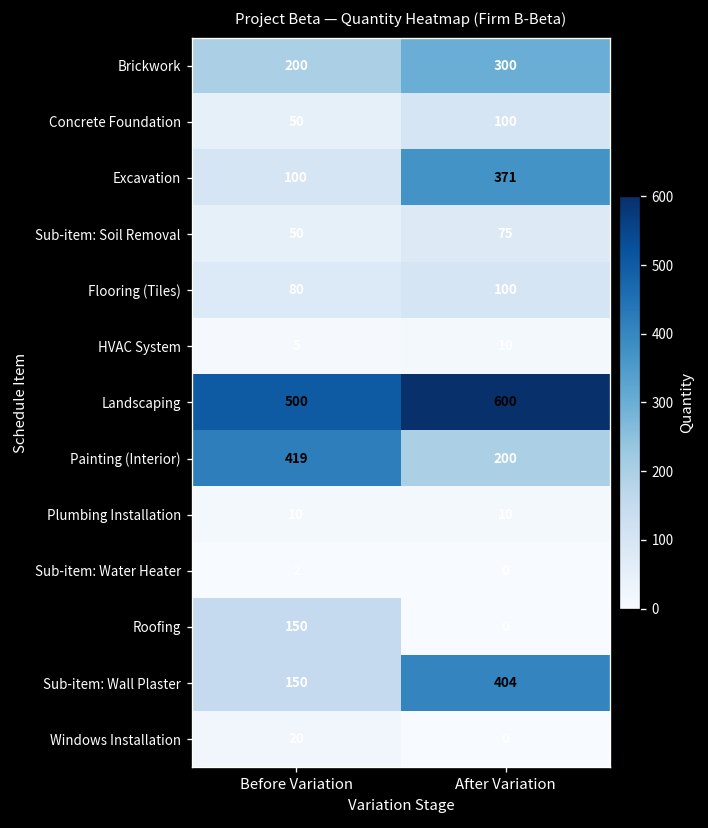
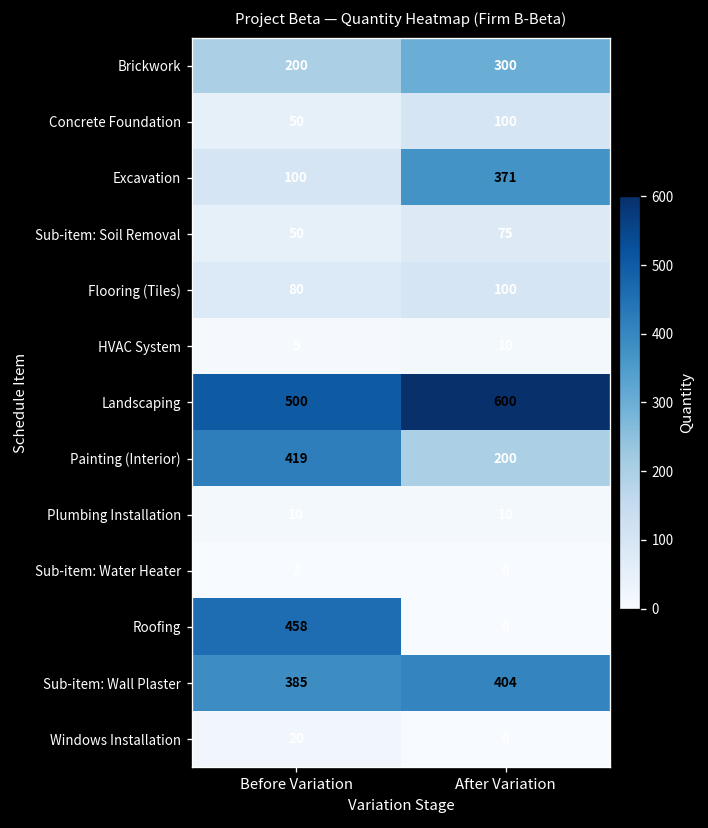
  {
    "Brickwork": {
      "Before Variation": 200,
      "After Variation": 300
    },
    "Excavation": {
      "After Variation": 371
    },
    "Landscaping": {
      "Before Variation": 500,
      "After Variation": 600
    },
    "Painting (Interior)": {
      "Before Variation": 419,
      "After Variation": 200
    },
    "Roofing": {
-     "Before Variation": 150
+     "Before Variation": 458
    },
    "Sub-item: Wall Plaster": {
-     "Before Variation": 150,
+     "Before Variation": 385,
      "After Variation": 404
    }
  }
